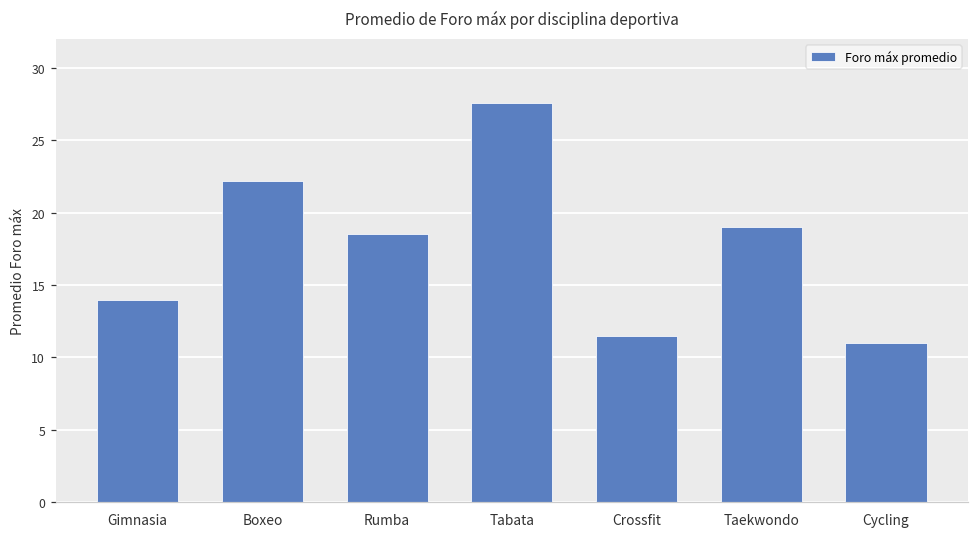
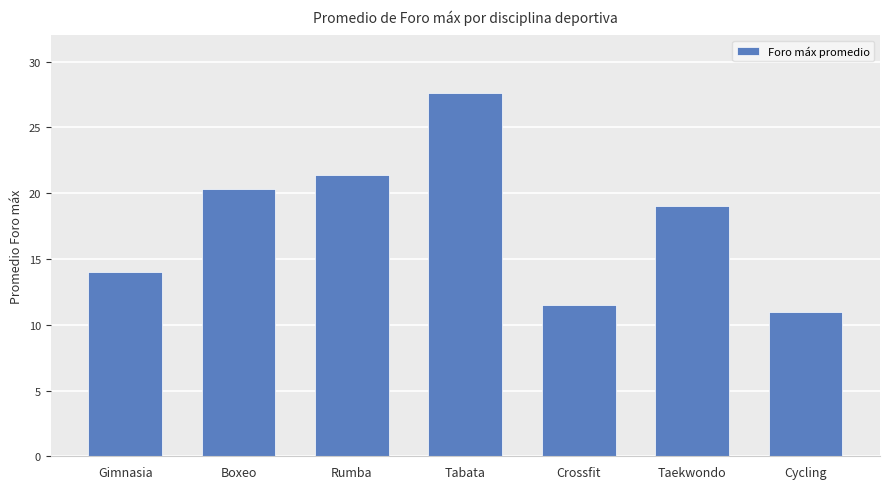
  {
    "Gimnasia": 14.0,
-   "Boxeo": 22.2,
-   "Rumba": 18.5,
+   "Boxeo": 20.3,
+   "Rumba": 21.4,
    "Tabata": 27.6,
    "Crossfit": 11.5,
    "Taekwondo": 19.0,
    "Cycling": 11.0
  }
